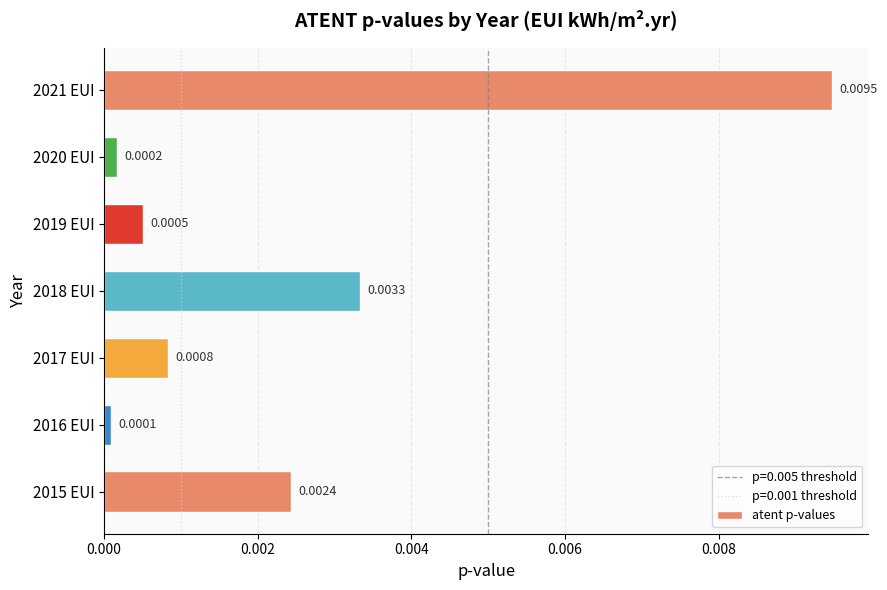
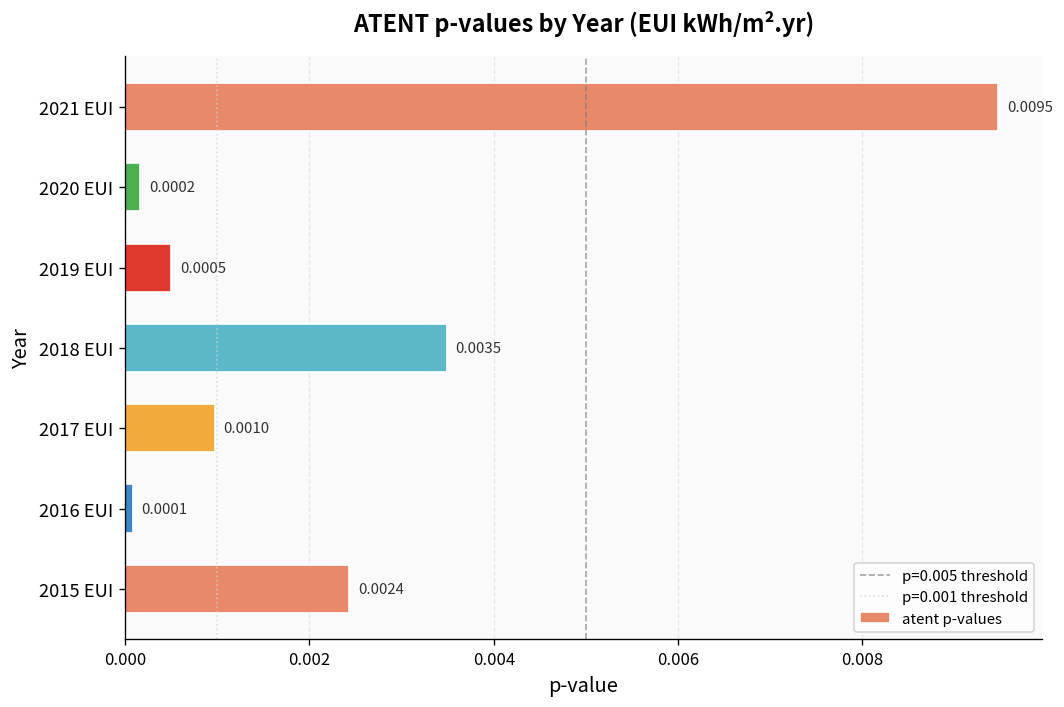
  {
    "2021 EUI": 0.0095,
    "2020 EUI": 0.0002,
    "2019 EUI": 0.0005,
-   "2018 EUI": 0.0033,
-   "2017 EUI": 0.0008,
+   "2018 EUI": 0.0035,
+   "2017 EUI": 0.0010,
    "2016 EUI": 0.0001,
    "2015 EUI": 0.0024
  }
